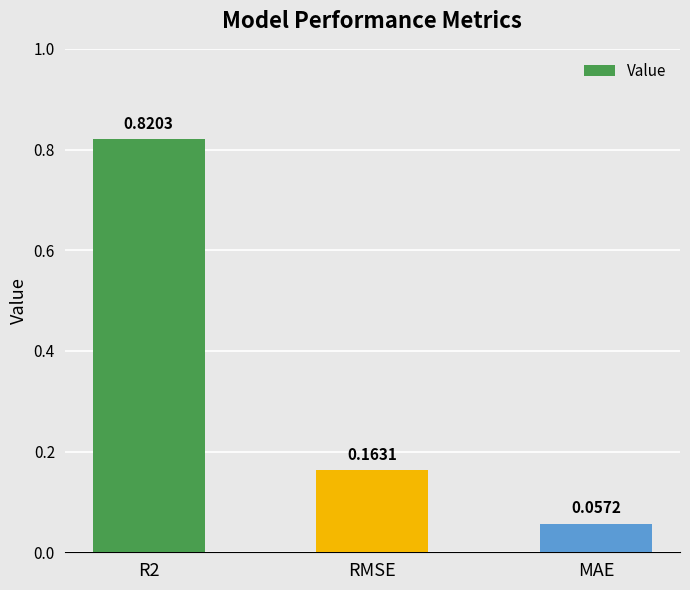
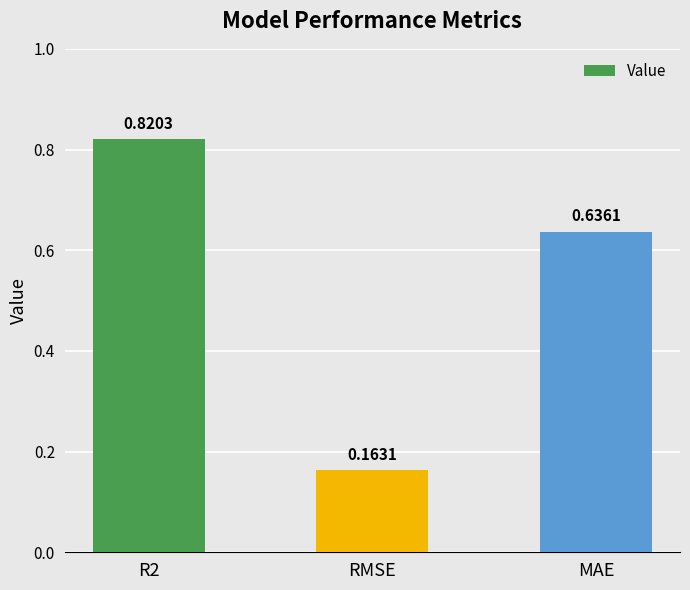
  {
    "R2": 0.8203,
    "RMSE": 0.1631,
-   "MAE": 0.0572
+   "MAE": 0.6361
  }
